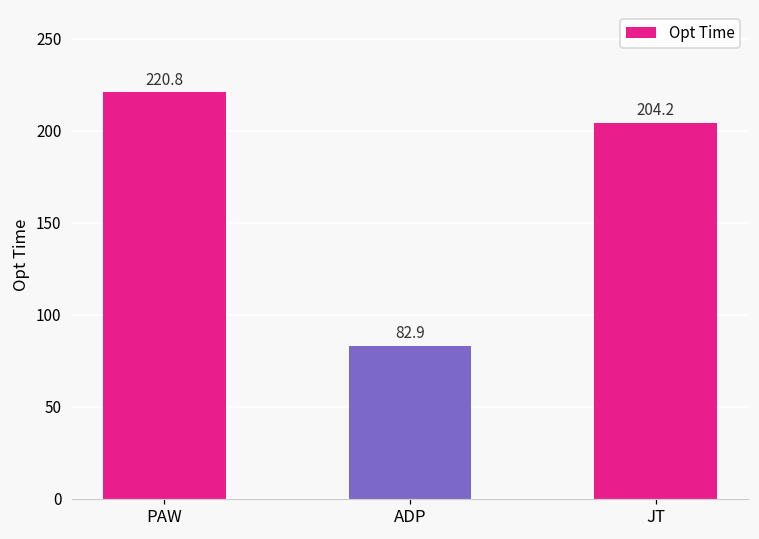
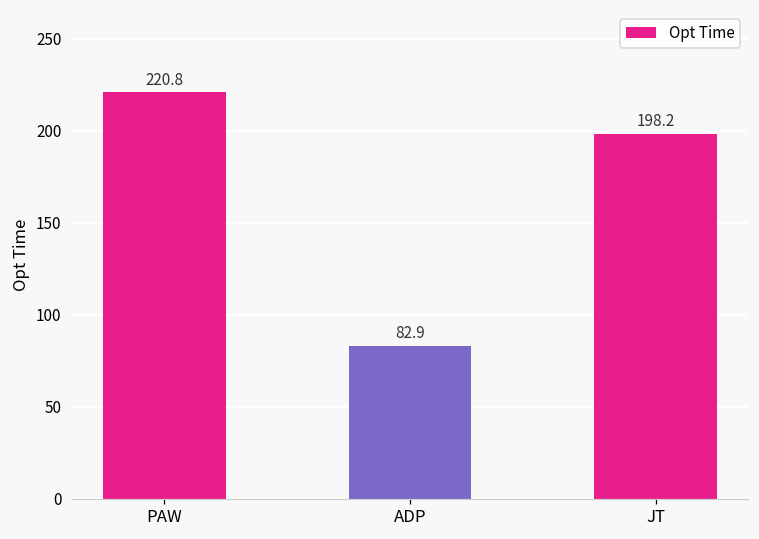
  {
    "PAW": 220.8,
    "ADP": 82.9,
-   "JT": 204.2
+   "JT": 198.2
  }
